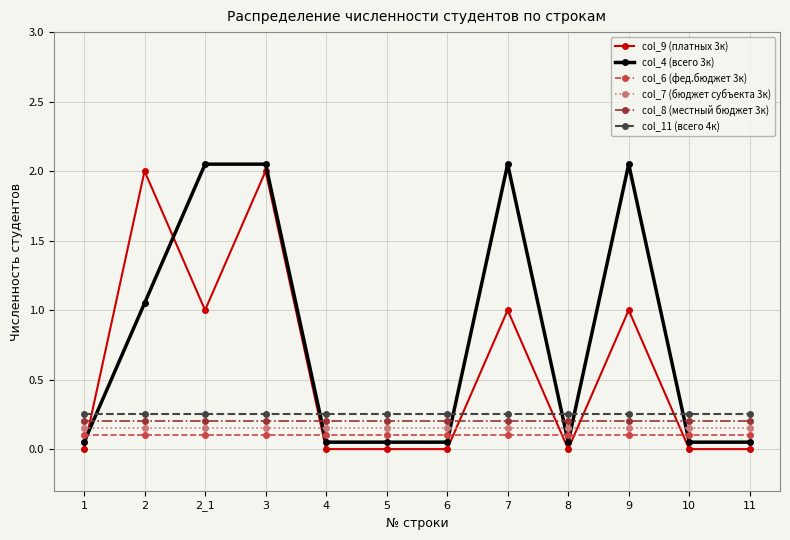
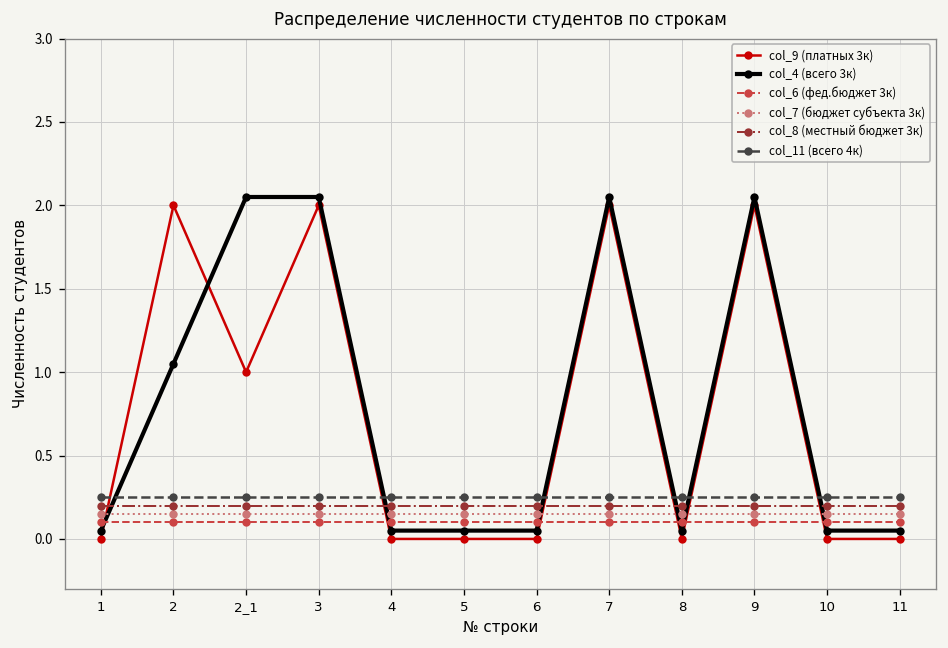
  {
    "col_9 (платных 3к)": {
      "1": 0,
      "2": 2,
      "2_1": 1,
      "3": 2,
      "4": 0,
      "5": 0,
      "6": 0,
-     "7": 1,
+     "7": 2,
      "8": 0,
-     "9": 1,
+     "9": 2,
      "10": 0,
      "11": 0
    },
    "col_4 (всего 3к)": {
      "1": 0.05,
      "2": 1.05,
      "2_1": 2.05,
      "3": 2.05,
      "4": 0.05,
      "5": 0.05,
      "6": 0.05,
      "7": 2.05,
      "8": 0.05,
      "9": 2.05,
      "10": 0.05,
      "11": 0.05
    },
    "col_7 (бюджет субъекта 3к)": {
      "1": 0.15,
      "2": 0.15,
      "2_1": 0.15,
      "3": 0.15,
      "4": 0.15,
      "5": 0.15,
      "6": 0.15,
      "7": 0.15,
      "8": 0.15,
      "9": 0.15,
      "10": 0.15,
      "11": 0.15
    },
    "col_11 (всего 4к)": {
      "1": 0.25,
      "2": 0.25,
      "2_1": 0.25,
      "3": 0.25,
      "4": 0.25,
      "5": 0.25,
      "6": 0.25,
      "7": 0.25,
      "8": 0.25,
      "9": 0.25,
      "10": 0.25,
      "11": 0.25
    }
  }
